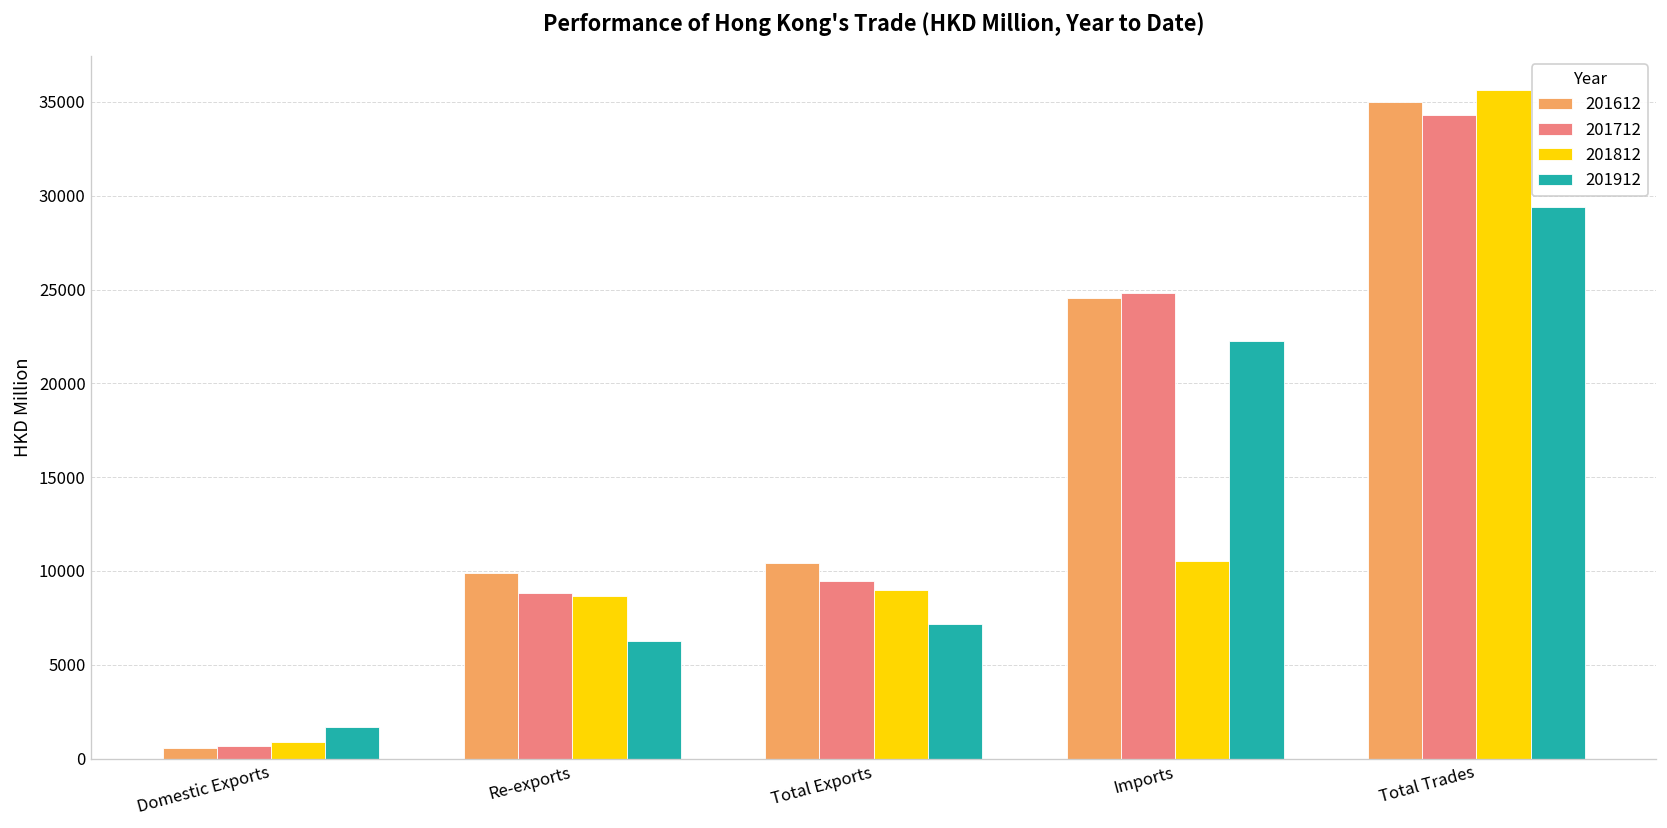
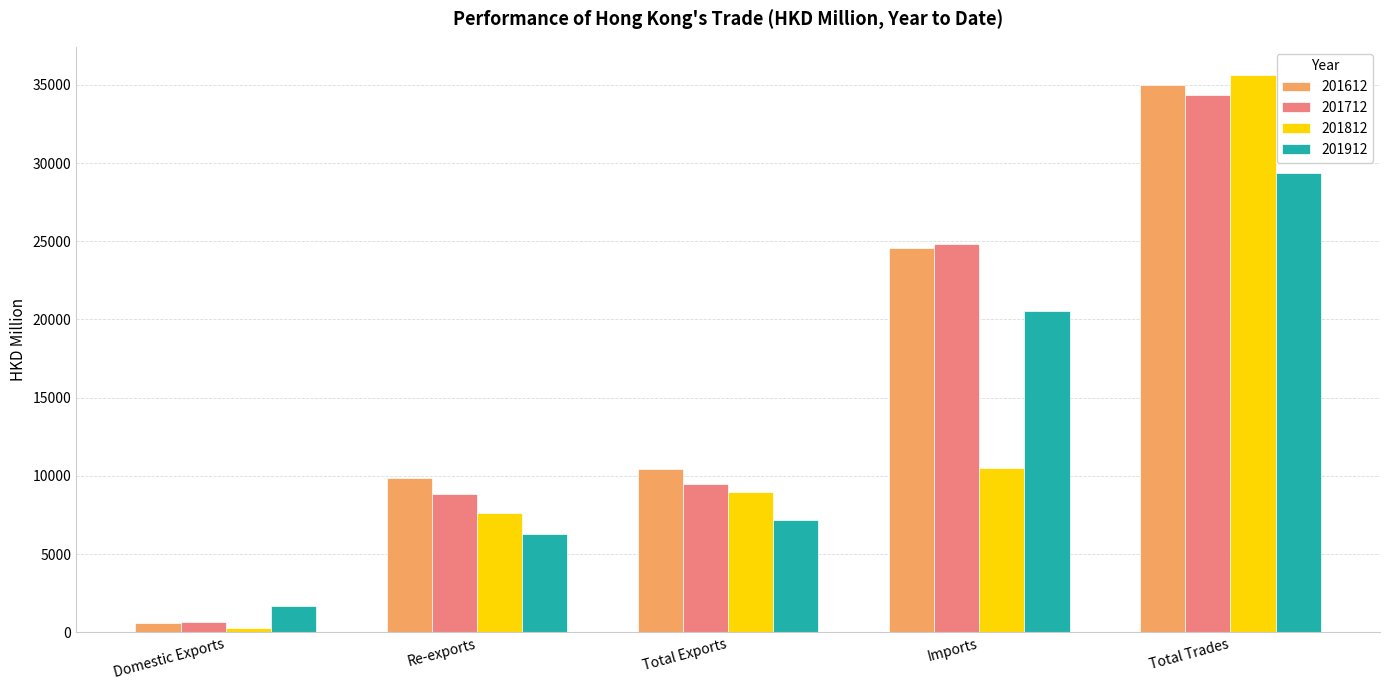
  {
    "201812": {
-     "Domestic Exports": 900,
-     "Re-exports": 8700,
+     "Domestic Exports": 300,
+     "Re-exports": 7600,
      "Total Exports": 9000,
      "Imports": 10500,
      "Total Trades": 35700
    },
    "201912": {
      "Domestic Exports": 1700,
      "Re-exports": 6300,
      "Total Exports": 7200,
-     "Imports": 22200,
+     "Imports": 20600,
      "Total Trades": 29400
    }
  }
